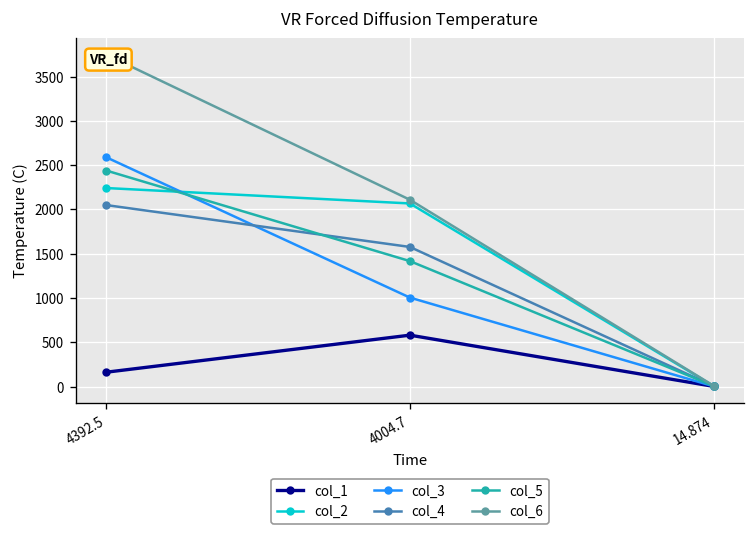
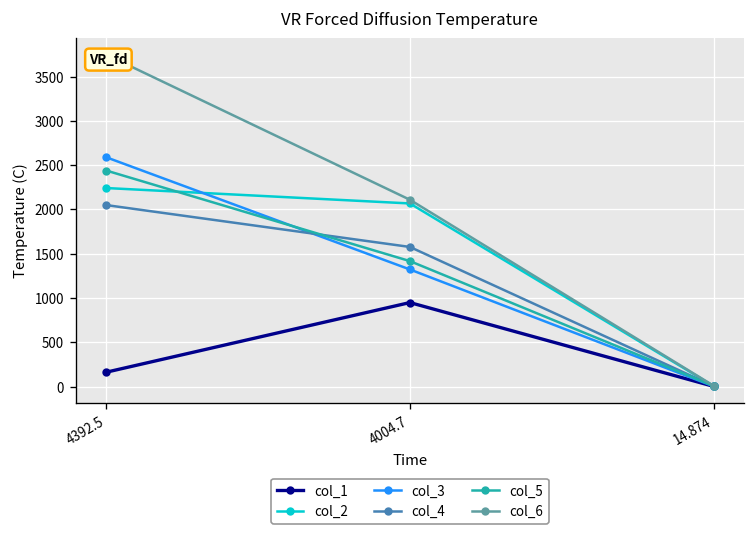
  {
    "col_1": {
      "4392.5": 200,
-     "4004.7": 600
+     "4004.7": 900
    },
    "col_3": {
      "4392.5": 2600,
-     "4004.7": 1000
+     "4004.7": 1300
    }
  }
